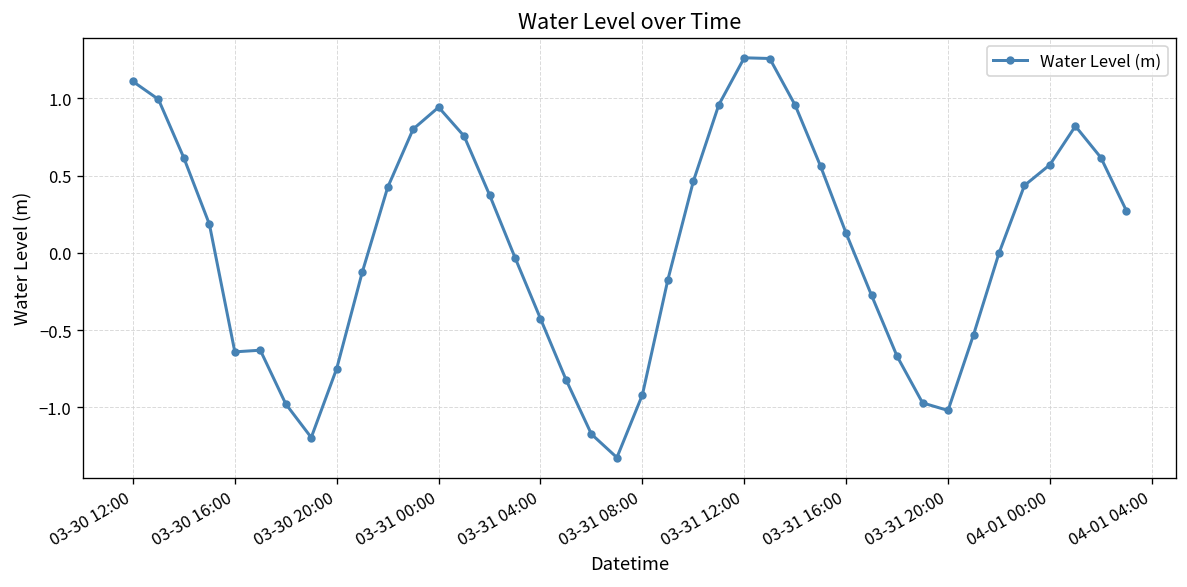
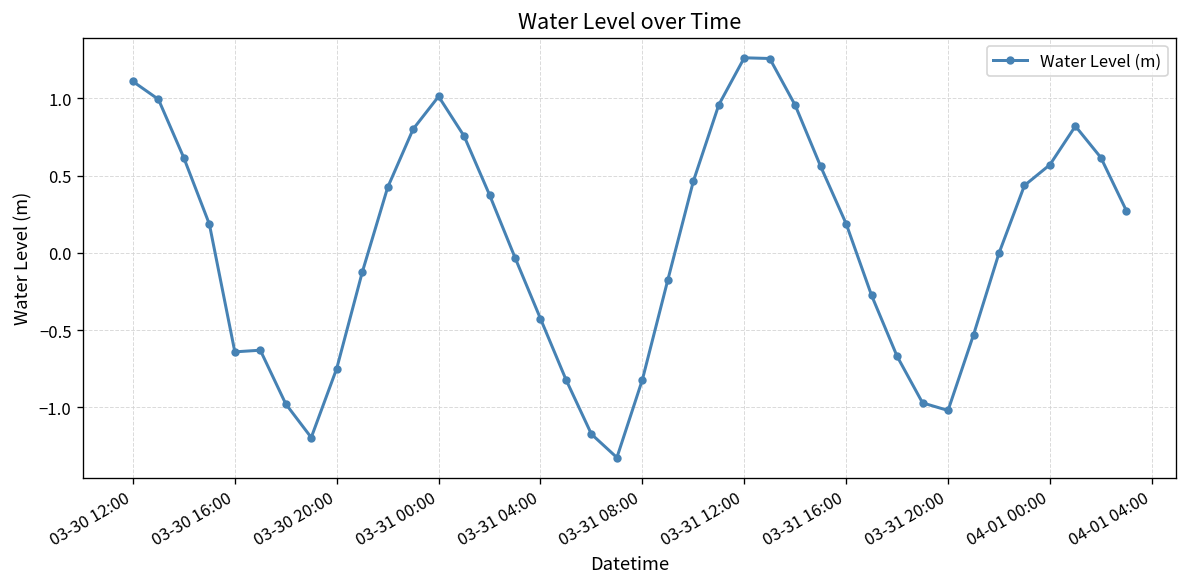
  {
    "03-30 12:00": 1.11,
    "03-30 16:00": -0.64,
    "03-30 20:00": -0.75,
-   "03-31 00:00": 0.94,
+   "03-31 00:00": 1.01,
    "03-31 04:00": -0.43,
-   "03-31 08:00": -0.92,
+   "03-31 08:00": -0.82,
    "03-31 12:00": 1.26,
-   "03-31 16:00": 0.13,
+   "03-31 16:00": 0.19,
    "03-31 20:00": -1.02,
    "04-01 00:00": 0.57
  }
